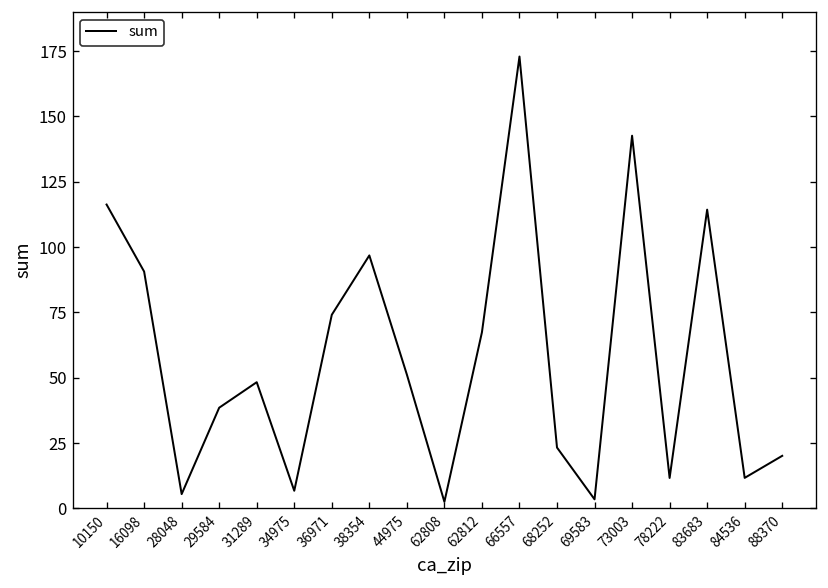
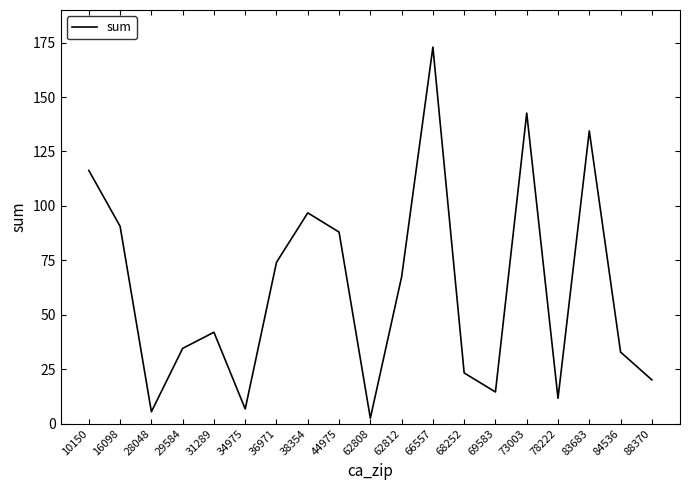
  {
    "10150": 116,
    "16098": 91,
    "28048": 5,
-   "29584": 39,
-   "31289": 48,
+   "29584": 35,
+   "31289": 42,
    "34975": 7,
    "36971": 74,
    "38354": 97,
-   "44975": 51,
+   "44975": 88,
    "62808": 2,
    "62812": 67,
    "66557": 173,
    "68252": 23,
-   "69583": 3,
+   "69583": 15,
    "73003": 143,
    "78222": 12,
-   "83683": 114,
-   "84536": 12,
+   "83683": 134,
+   "84536": 33,
    "88370": 20
  }
